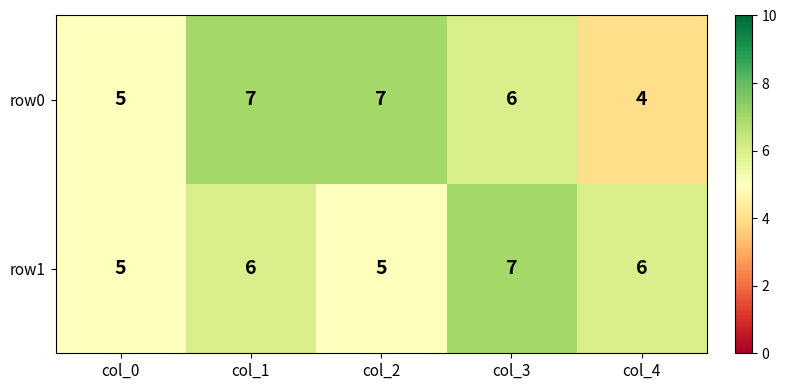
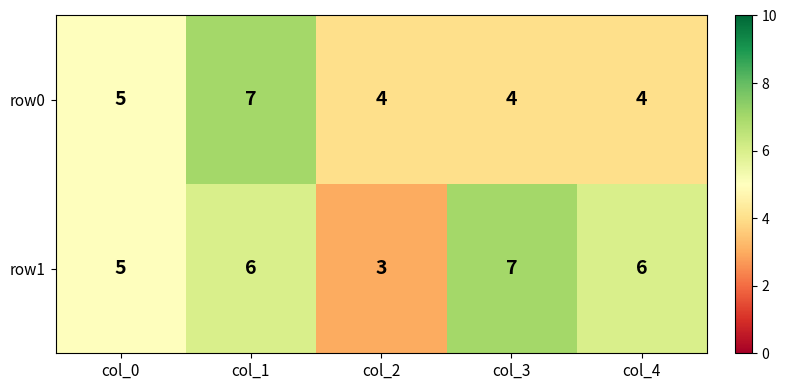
  {
    "row0": {
      "col_0": 5,
      "col_1": 7,
-     "col_2": 7,
-     "col_3": 6,
+     "col_2": 4,
+     "col_3": 4,
      "col_4": 4
    },
    "row1": {
      "col_0": 5,
      "col_1": 6,
-     "col_2": 5,
+     "col_2": 3,
      "col_3": 7,
      "col_4": 6
    }
  }
